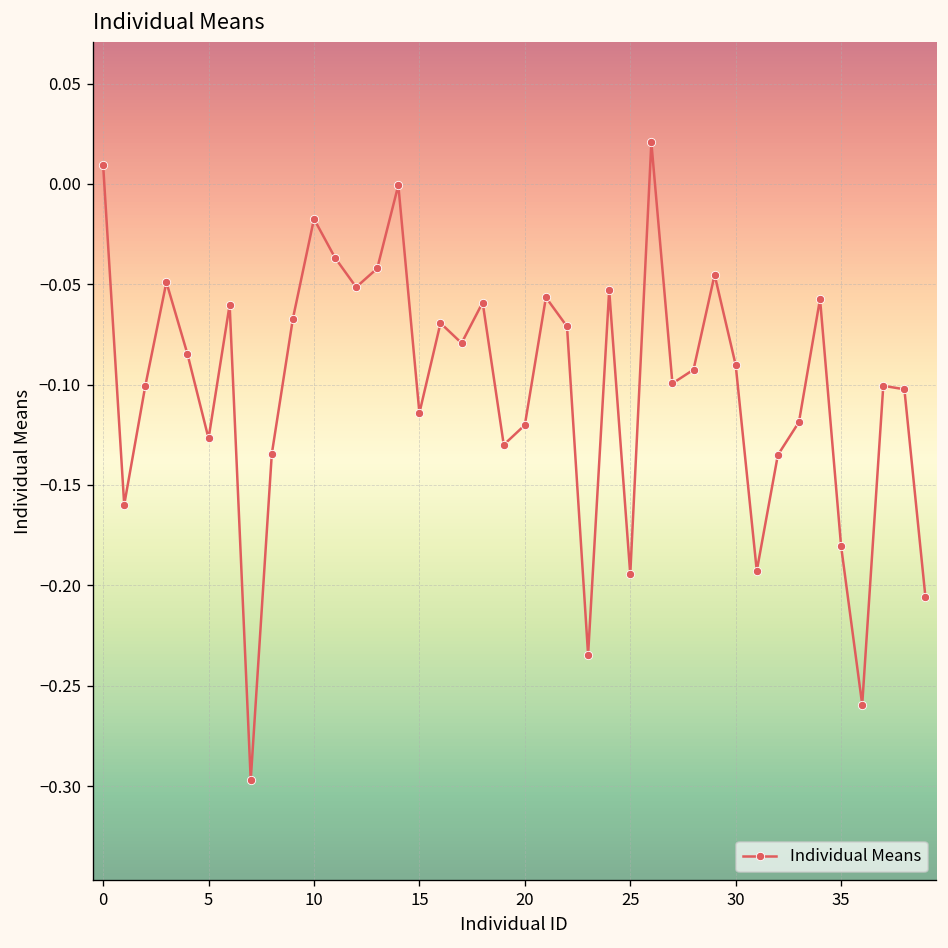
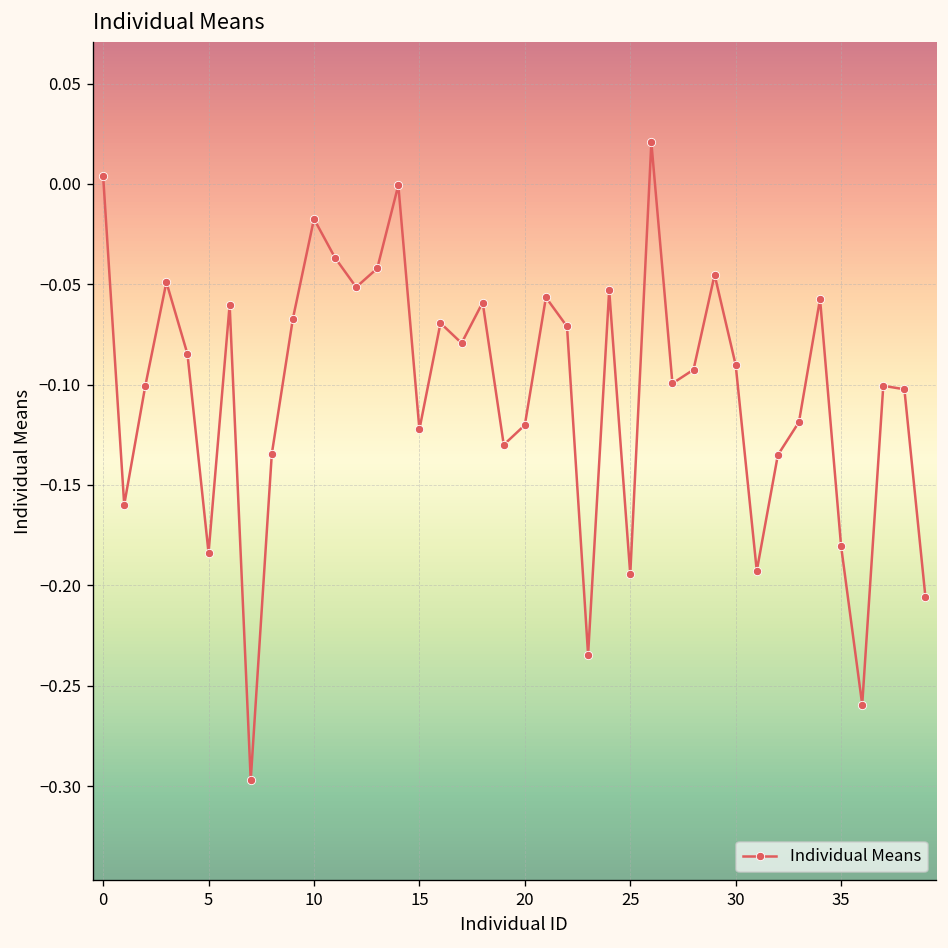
  {
-   "0": 0.009,
-   "5": -0.127,
+   "0": 0.004,
+   "5": -0.184,
    "10": -0.017,
-   "15": -0.114,
+   "15": -0.122,
    "20": -0.120,
    "25": -0.194,
    "30": -0.090,
    "35": -0.181
  }
